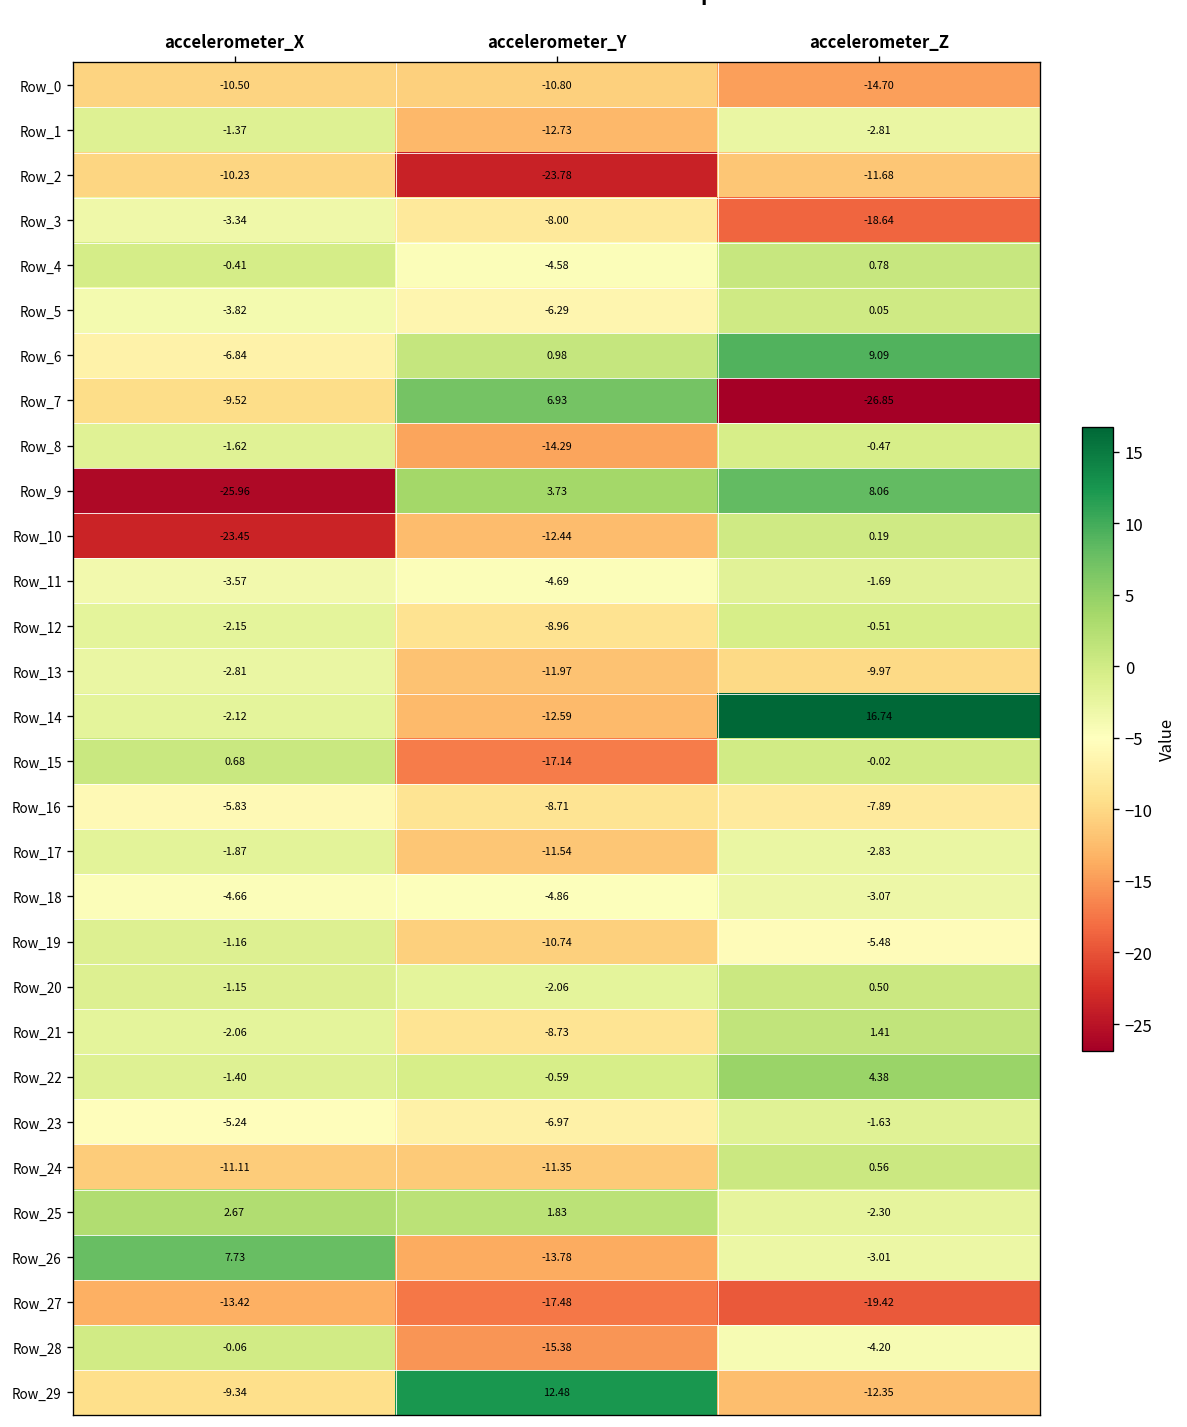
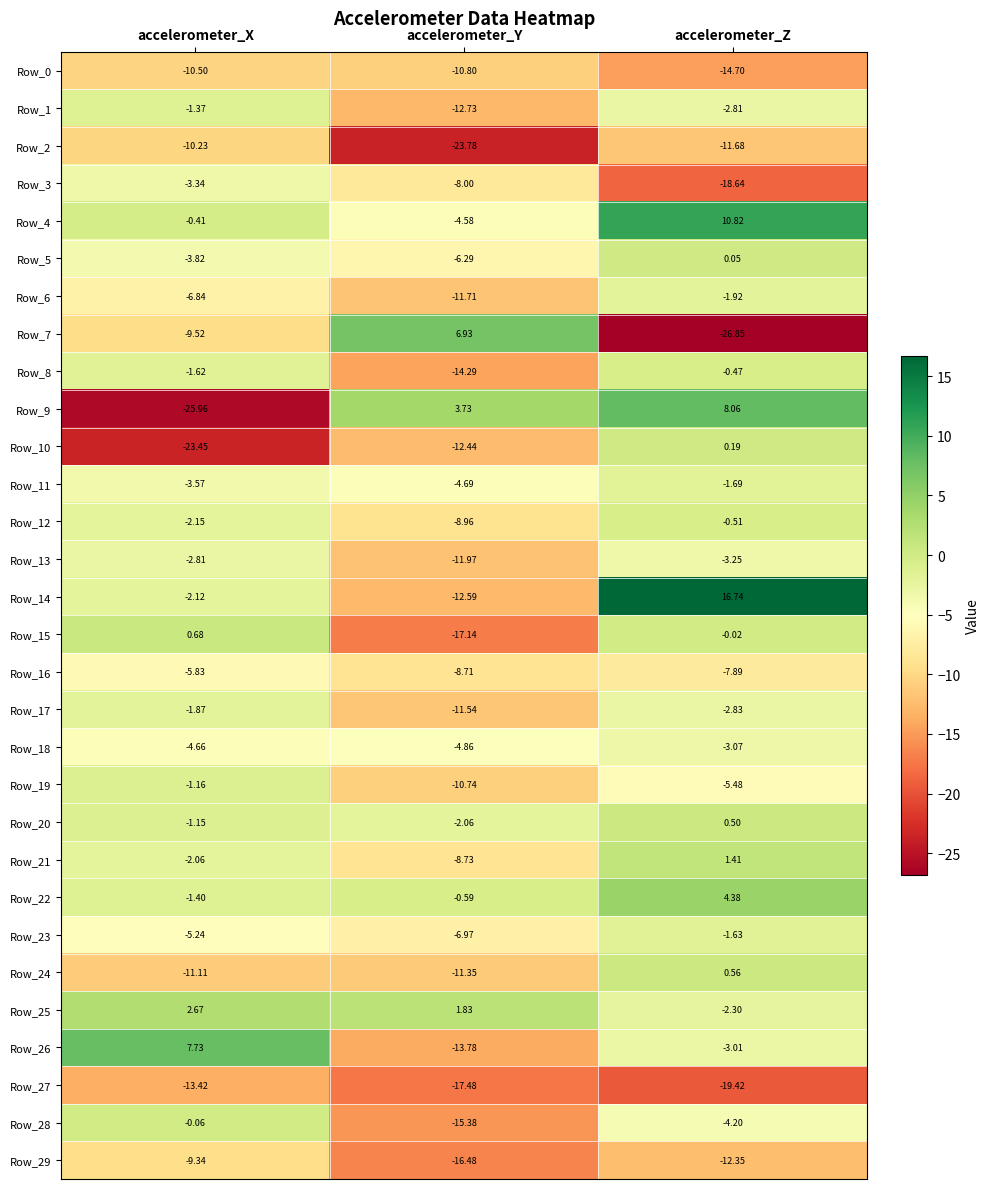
  {
    "Row_0": {
      "accelerometer_X": -10.50,
      "accelerometer_Y": -10.80,
      "accelerometer_Z": -14.70
    },
    "Row_1": {
      "accelerometer_X": -1.37,
      "accelerometer_Y": -12.73,
      "accelerometer_Z": -2.81
    },
    "Row_2": {
      "accelerometer_X": -10.23,
      "accelerometer_Y": -23.78,
      "accelerometer_Z": -11.68
    },
    "Row_3": {
      "accelerometer_X": -3.34,
      "accelerometer_Y": -8.00,
      "accelerometer_Z": -18.64
    },
    "Row_4": {
      "accelerometer_X": -0.41,
      "accelerometer_Y": -4.58,
-     "accelerometer_Z": 0.78
+     "accelerometer_Z": 10.82
    },
    "Row_5": {
      "accelerometer_X": -3.82,
      "accelerometer_Y": -6.29,
      "accelerometer_Z": 0.05
    },
    "Row_6": {
      "accelerometer_X": -6.84,
-     "accelerometer_Y": 0.98,
-     "accelerometer_Z": 9.09
+     "accelerometer_Y": -11.71,
+     "accelerometer_Z": -1.92
    },
    "Row_7": {
      "accelerometer_X": -9.52,
      "accelerometer_Y": 6.93,
      "accelerometer_Z": -26.85
    },
    "Row_8": {
      "accelerometer_X": -1.62,
      "accelerometer_Y": -14.29,
      "accelerometer_Z": -0.47
    },
    "Row_9": {
      "accelerometer_X": -25.96,
      "accelerometer_Y": 3.73,
      "accelerometer_Z": 8.06
    },
    "Row_10": {
      "accelerometer_X": -23.45,
      "accelerometer_Y": -12.44,
      "accelerometer_Z": 0.19
    },
    "Row_11": {
      "accelerometer_X": -3.57,
      "accelerometer_Y": -4.69,
      "accelerometer_Z": -1.69
    },
    "Row_12": {
      "accelerometer_X": -2.15,
      "accelerometer_Y": -8.96,
      "accelerometer_Z": -0.51
    },
    "Row_13": {
      "accelerometer_X": -2.81,
      "accelerometer_Y": -11.97,
-     "accelerometer_Z": -9.97
+     "accelerometer_Z": -3.25
    },
    "Row_14": {
      "accelerometer_X": -2.12,
      "accelerometer_Y": -12.59,
      "accelerometer_Z": 16.74
    },
    "Row_15": {
      "accelerometer_X": 0.68,
      "accelerometer_Y": -17.14,
      "accelerometer_Z": -0.02
    },
    "Row_16": {
      "accelerometer_X": -5.83,
      "accelerometer_Y": -8.71,
      "accelerometer_Z": -7.89
    },
    "Row_17": {
      "accelerometer_X": -1.87,
      "accelerometer_Y": -11.54,
      "accelerometer_Z": -2.83
    },
    "Row_18": {
      "accelerometer_X": -4.66,
      "accelerometer_Y": -4.86,
      "accelerometer_Z": -3.07
    },
    "Row_19": {
      "accelerometer_X": -1.16,
      "accelerometer_Y": -10.74,
      "accelerometer_Z": -5.48
    },
    "Row_20": {
      "accelerometer_X": -1.15,
      "accelerometer_Y": -2.06,
      "accelerometer_Z": 0.50
    },
    "Row_21": {
      "accelerometer_X": -2.06,
      "accelerometer_Y": -8.73,
      "accelerometer_Z": 1.41
    },
    "Row_22": {
      "accelerometer_X": -1.40,
      "accelerometer_Y": -0.59,
      "accelerometer_Z": 4.38
    },
    "Row_23": {
      "accelerometer_X": -5.24,
      "accelerometer_Y": -6.97,
      "accelerometer_Z": -1.63
    },
    "Row_24": {
      "accelerometer_X": -11.11,
      "accelerometer_Y": -11.35,
      "accelerometer_Z": 0.56
    },
    "Row_25": {
      "accelerometer_X": 2.67,
      "accelerometer_Y": 1.83,
      "accelerometer_Z": -2.30
    },
    "Row_26": {
      "accelerometer_X": 7.73,
      "accelerometer_Y": -13.78,
      "accelerometer_Z": -3.01
    },
    "Row_27": {
      "accelerometer_X": -13.42,
      "accelerometer_Y": -17.48,
      "accelerometer_Z": -19.42
    },
    "Row_28": {
      "accelerometer_X": -0.06,
      "accelerometer_Y": -15.38,
      "accelerometer_Z": -4.20
    },
    "Row_29": {
      "accelerometer_X": -9.34,
-     "accelerometer_Y": 12.48,
+     "accelerometer_Y": -16.48,
      "accelerometer_Z": -12.35
    }
  }
